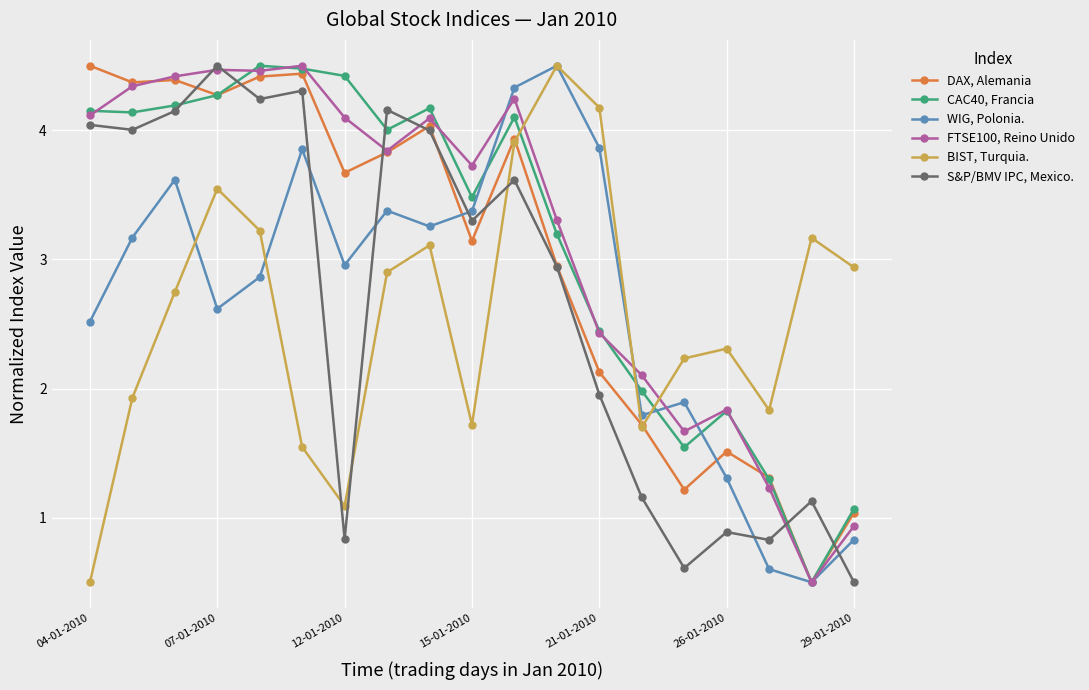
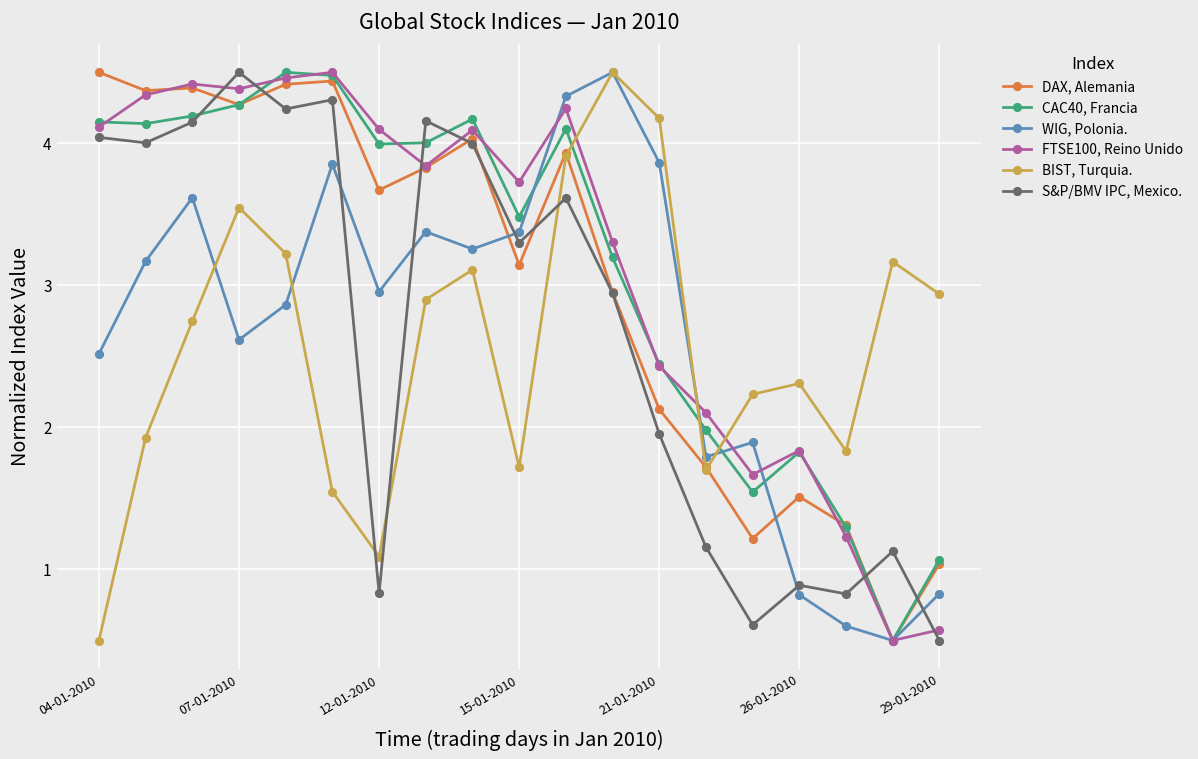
  {
    "CAC40, Francia": {
      "04-01-2010": 4.15,
-     "12-01-2010": 4.42,
+     "12-01-2010": 3.99,
      "15-01-2010": 3.48,
      "29-01-2010": 1.07
    },
    "WIG, Polonia.": {
      "04-01-2010": 2.52,
      "07-01-2010": 2.62,
      "12-01-2010": 2.96,
      "15-01-2010": 3.37,
      "21-01-2010": 3.86,
-     "26-01-2010": 1.31,
+     "26-01-2010": 0.82,
      "29-01-2010": 0.83
    },
    "FTSE100, Reino Unido": {
      "04-01-2010": 4.11,
-     "07-01-2010": 4.47,
+     "07-01-2010": 4.38,
      "12-01-2010": 4.10,
      "15-01-2010": 3.73,
-     "29-01-2010": 0.94
+     "29-01-2010": 0.58
    },
    "S&P/BMV IPC, Mexico.": {
      "04-01-2010": 4.04,
      "07-01-2010": 4.50,
      "12-01-2010": 0.83,
      "15-01-2010": 3.30,
      "21-01-2010": 1.95,
      "26-01-2010": 0.89,
      "29-01-2010": 0.50
    }
  }
